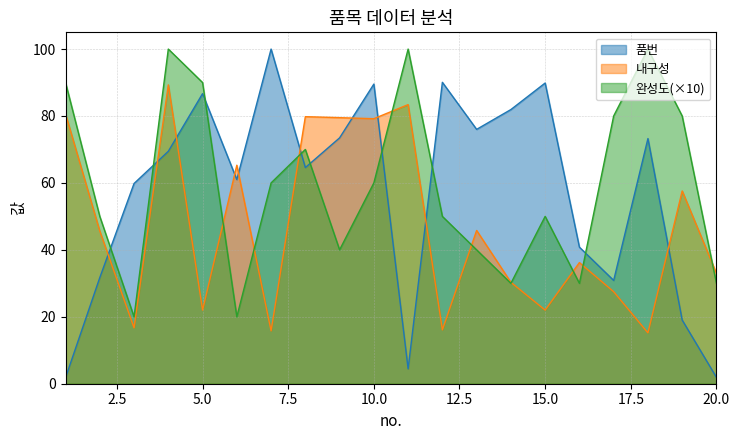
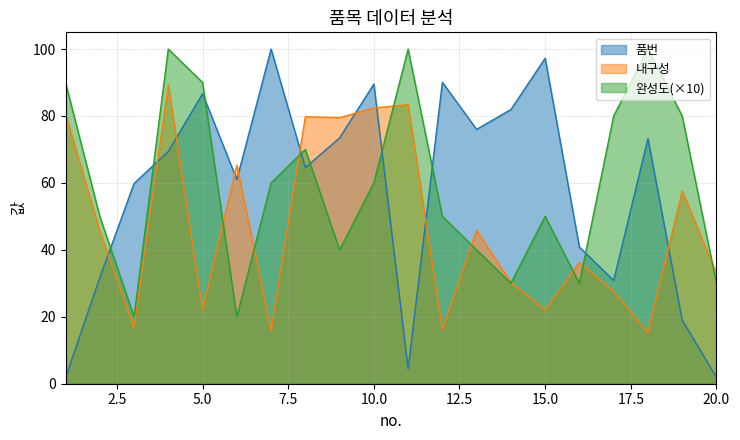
  {
    "품번": {
      "5.0": 87,
      "10.0": 90,
-     "15.0": 90,
+     "15.0": 97,
      "20.0": 2
    },
    "내구성": {
      "5.0": 22,
-     "10.0": 79,
+     "10.0": 82,
      "15.0": 22,
      "20.0": 33
    },
    "완성도(×10)": {
      "5.0": 90,
      "10.0": 60,
      "15.0": 50,
      "20.0": 30
    }
  }
